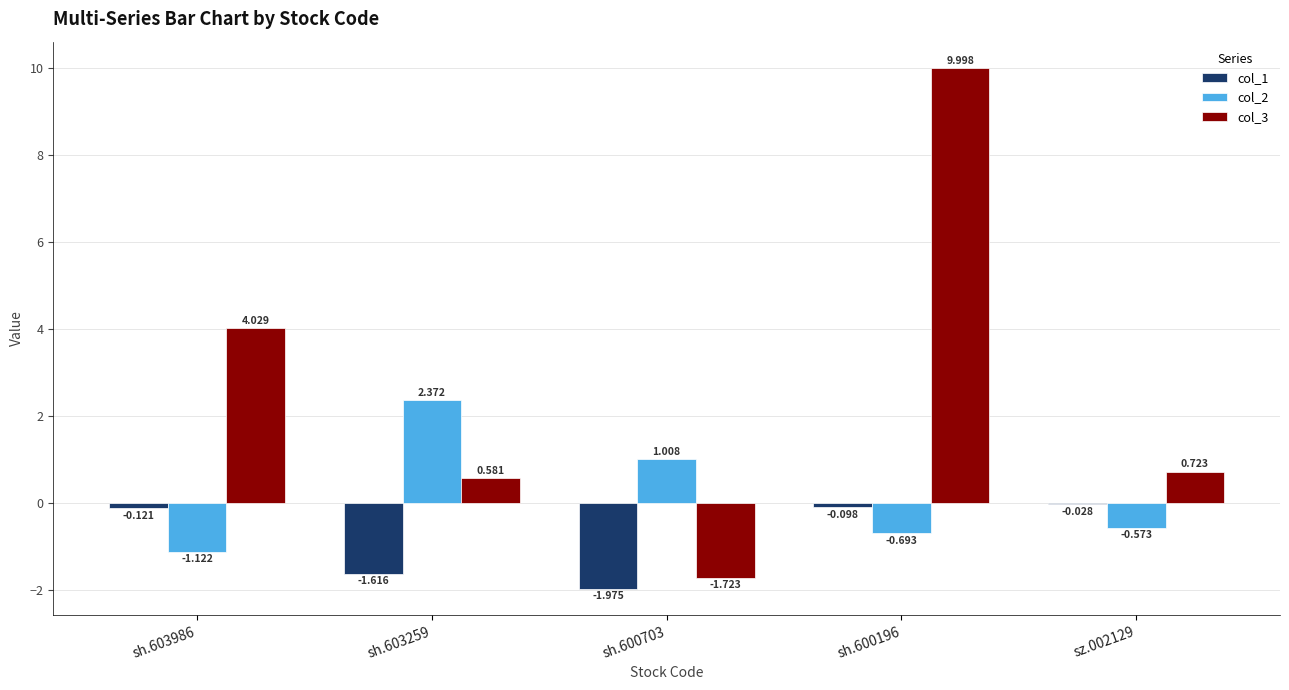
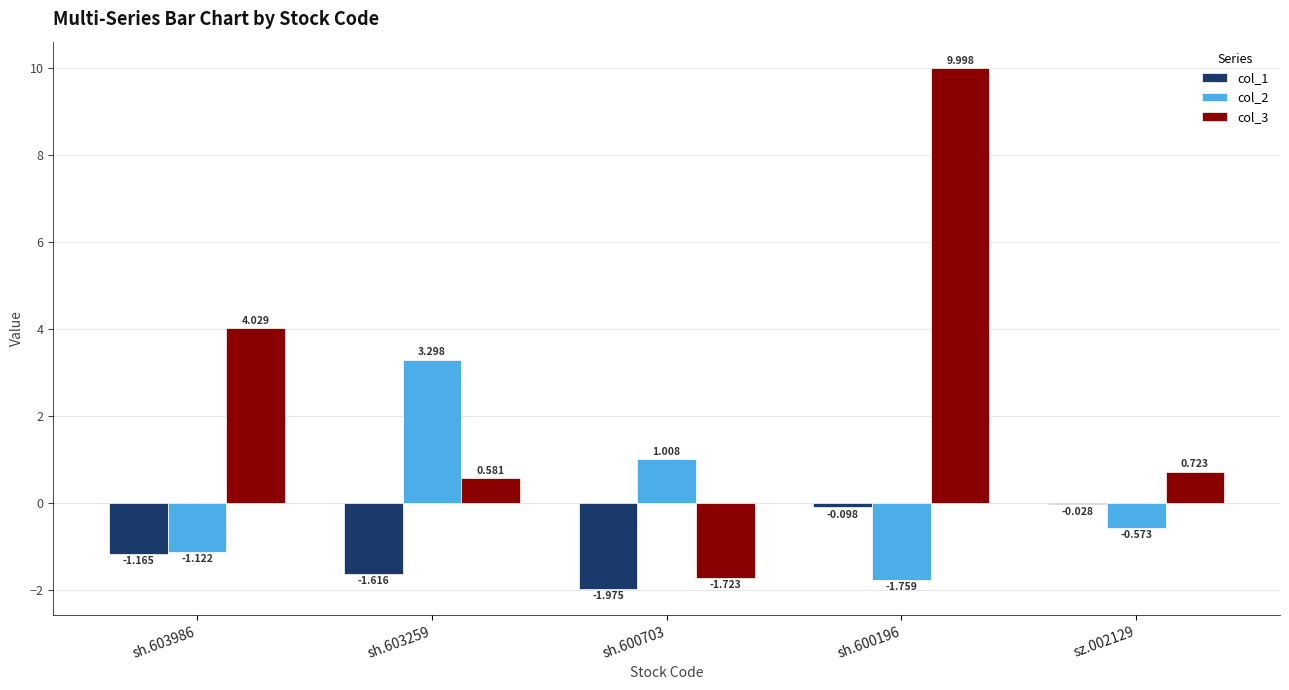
  {
    "col_1": {
-     "sh.603986": -0.121,
+     "sh.603986": -1.165,
      "sh.603259": -1.616,
      "sh.600703": -1.975,
      "sh.600196": -0.098,
      "sz.002129": -0.028
    },
    "col_2": {
      "sh.603986": -1.122,
-     "sh.603259": 2.372,
+     "sh.603259": 3.298,
      "sh.600703": 1.008,
-     "sh.600196": -0.693,
+     "sh.600196": -1.759,
      "sz.002129": -0.573
    },
    "col_3": {
      "sh.603986": 4.029,
      "sh.603259": 0.581,
      "sh.600703": -1.723,
      "sh.600196": 9.998,
      "sz.002129": 0.723
    }
  }
